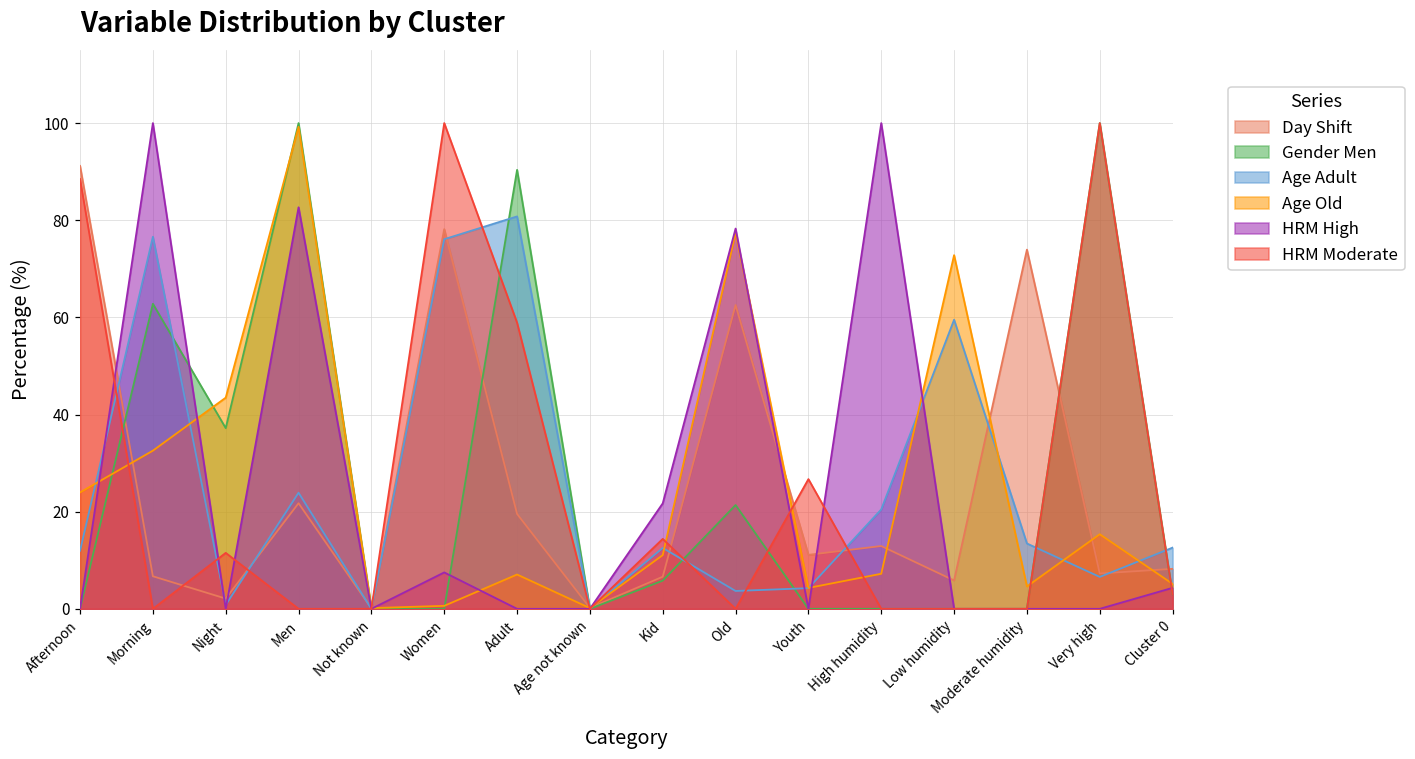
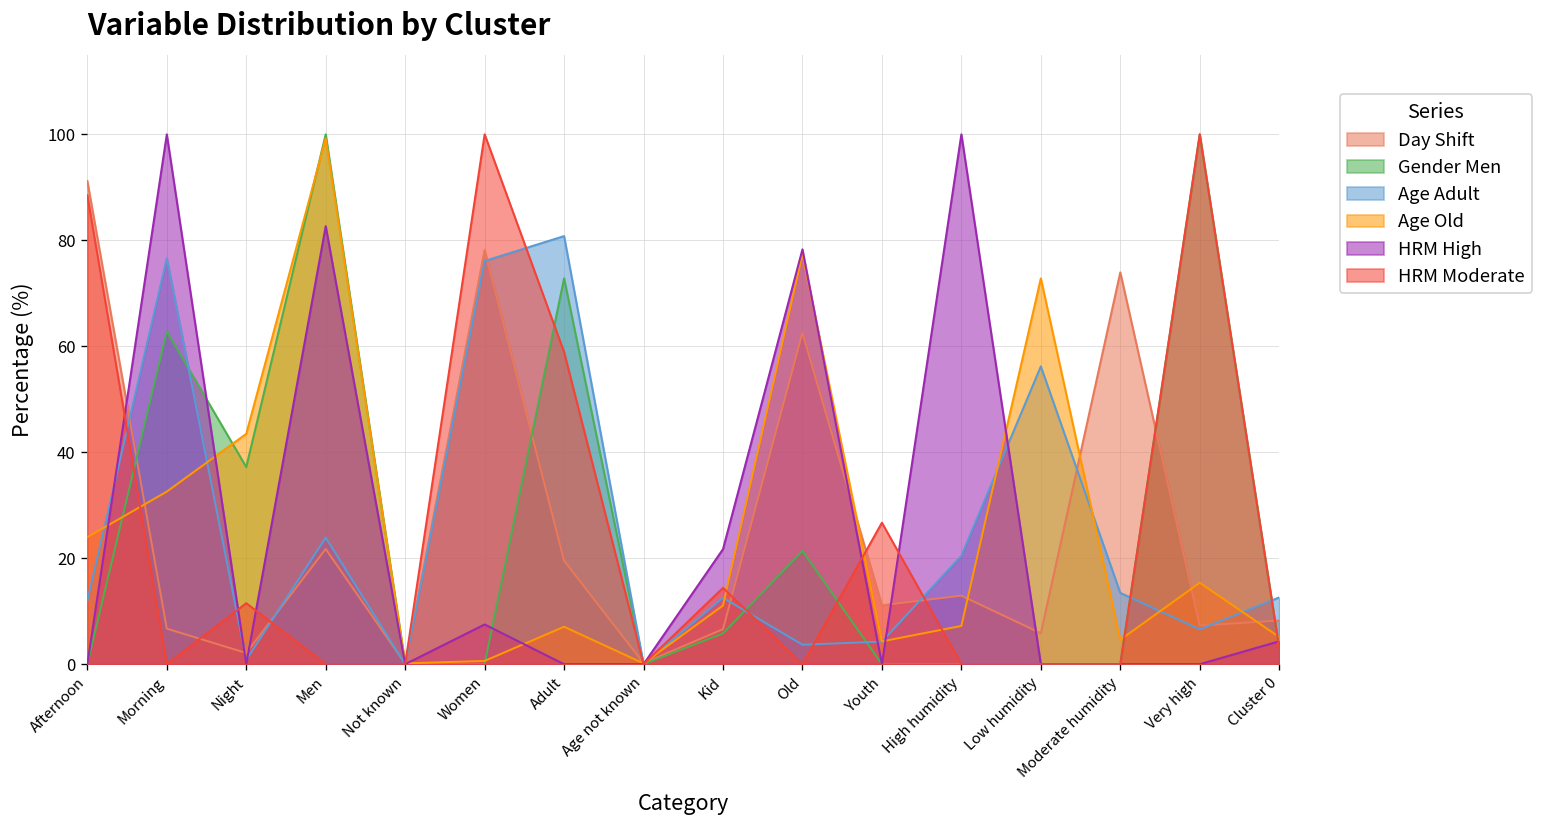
  {
    "Gender Men": {
      "Morning": 63,
      "Night": 37,
      "Men": 100,
      "Women": 0,
-     "Adult": 90,
+     "Adult": 73,
      "Kid": 6,
      "Old": 21
    },
    "Age Adult": {
      "Afternoon": 12,
      "Morning": 77,
      "Night": 1,
      "Men": 24,
      "Women": 76,
      "Adult": 81,
      "Kid": 13,
      "Old": 4,
      "High humidity": 20,
-     "Low humidity": 60,
+     "Low humidity": 56,
      "Moderate humidity": 13,
      "Very high": 7,
      "Cluster 0": 13
    },
    "Age Old": {
      "Afternoon": 24,
      "Morning": 33,
      "Night": 43,
      "Men": 99,
      "Women": 1,
      "Adult": 7,
      "Kid": 11,
      "Old": 77,
      "High humidity": 7,
      "Low humidity": 73,
      "Moderate humidity": 5,
      "Very high": 15,
      "Cluster 0": 5
    },
    "HRM High": {
      "Morning": 100,
      "Night": 0,
      "Men": 83,
      "Women": 7,
      "Adult": 0,
      "Kid": 22,
      "Old": 78,
      "High humidity": 100,
      "Very high": 0,
      "Cluster 0": 4
    }
  }
